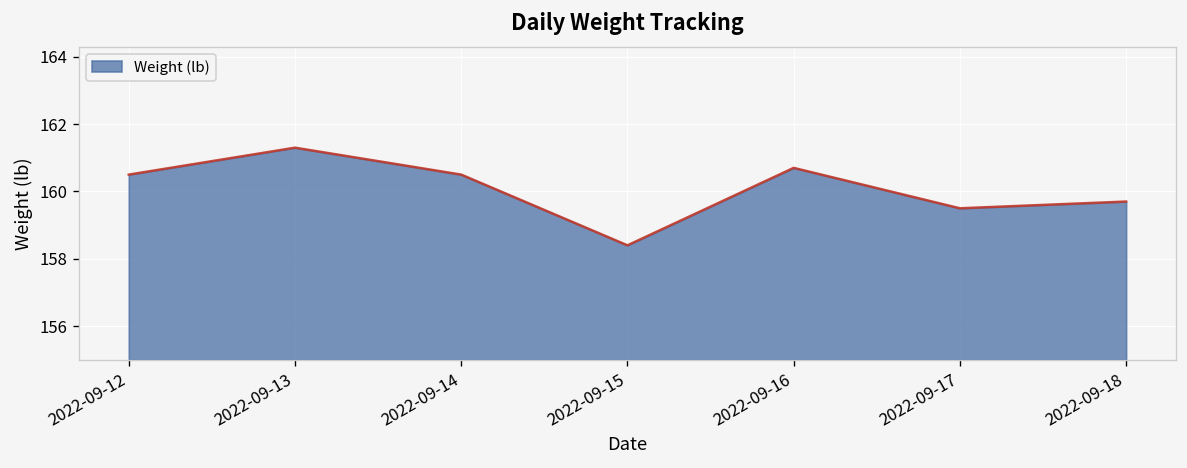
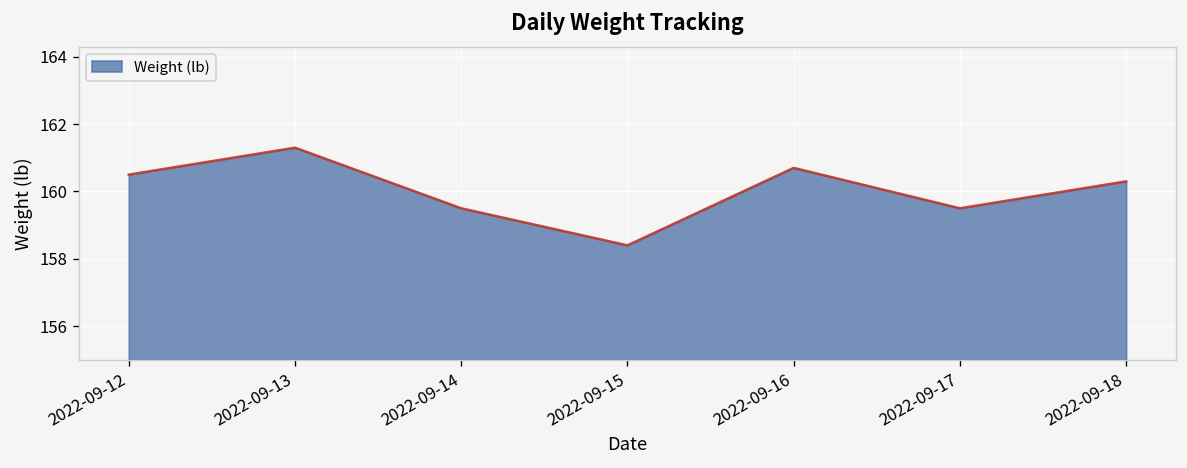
  {
    "2022-09-12": 160.5,
    "2022-09-13": 161.3,
-   "2022-09-14": 160.5,
+   "2022-09-14": 159.5,
    "2022-09-15": 158.4,
    "2022-09-16": 160.7,
    "2022-09-17": 159.5,
-   "2022-09-18": 159.7
+   "2022-09-18": 160.3
  }
